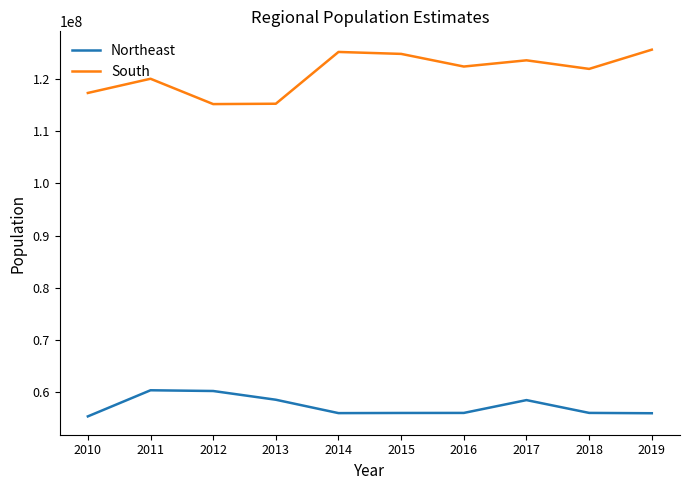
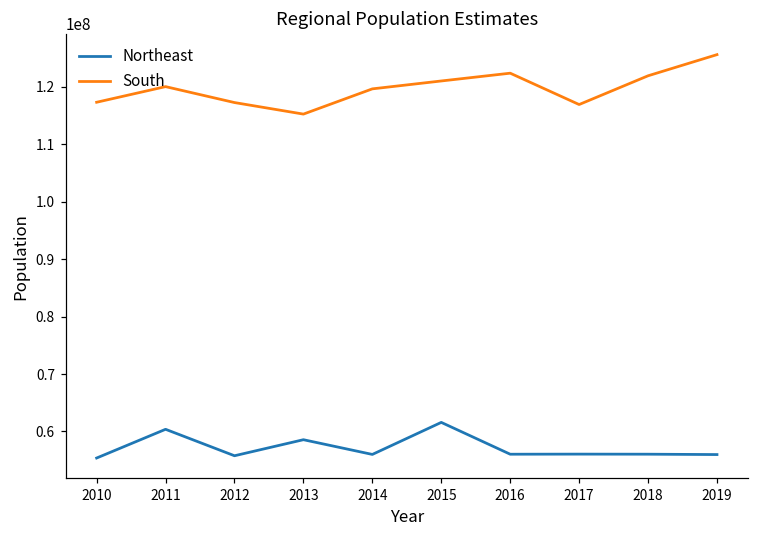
  {
    "Northeast": {
      "2010": 55000000,
      "2011": 60000000,
-     "2012": 60000000,
+     "2012": 56000000,
      "2013": 59000000,
      "2014": 56000000,
-     "2015": 56000000,
+     "2015": 62000000,
      "2016": 56000000,
-     "2017": 58000000,
+     "2017": 56000000,
      "2018": 56000000,
      "2019": 56000000
    },
    "South": {
      "2010": 117000000,
      "2011": 120000000,
-     "2012": 115000000,
+     "2012": 117000000,
      "2013": 115000000,
-     "2014": 125000000,
-     "2015": 125000000,
+     "2014": 120000000,
+     "2015": 121000000,
      "2016": 122000000,
-     "2017": 124000000,
+     "2017": 117000000,
      "2018": 122000000,
      "2019": 126000000
    }
  }
